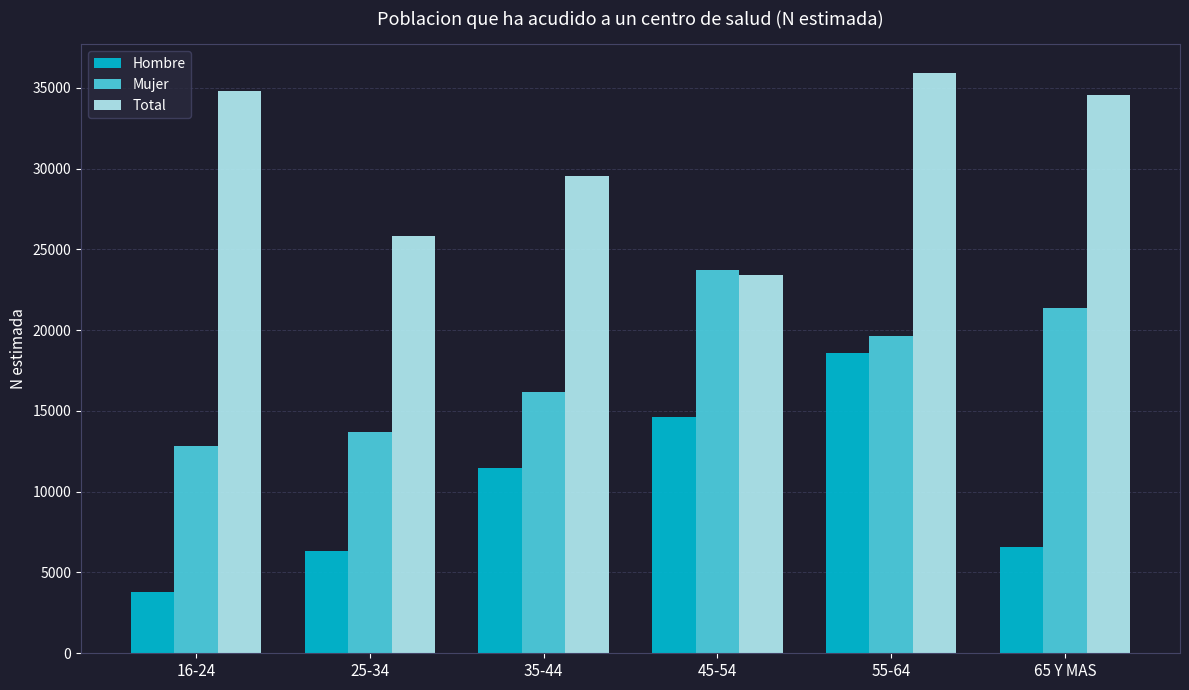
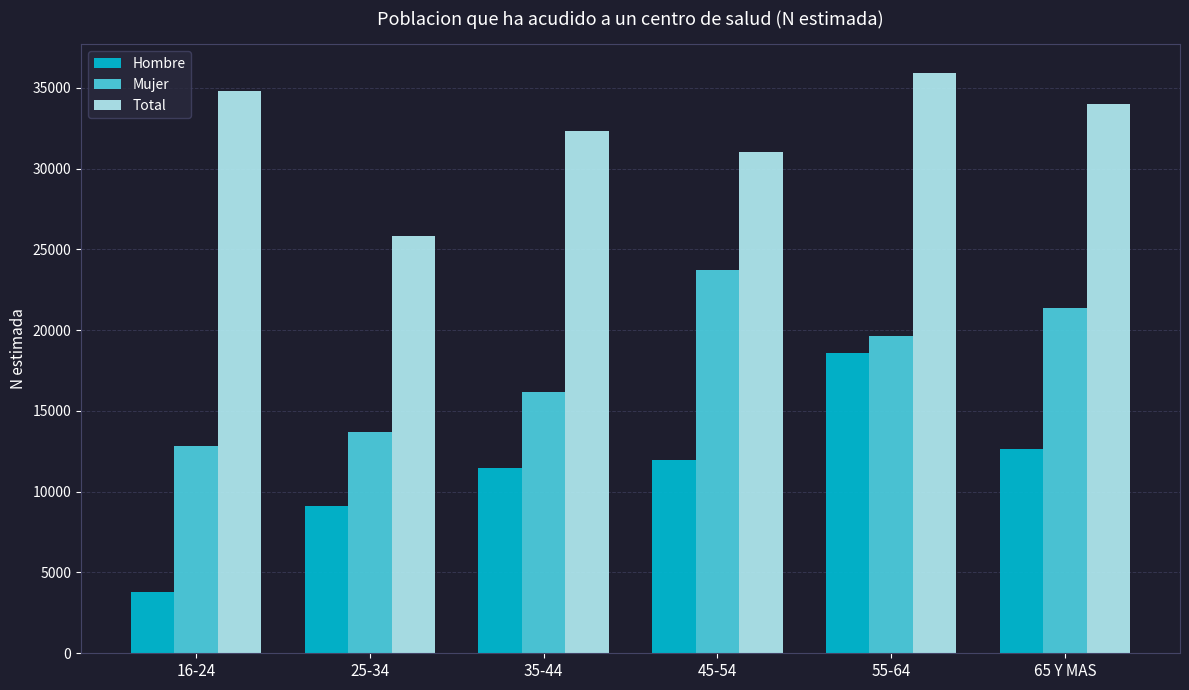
  {
    "Hombre": {
      "16-24": 3800,
-     "25-34": 6300,
+     "25-34": 9100,
      "35-44": 11500,
-     "45-54": 14700,
+     "45-54": 11900,
      "55-64": 18600,
-     "65 Y MAS": 6600
+     "65 Y MAS": 12600
    },
    "Mujer": {
      "16-24": 12800,
      "25-34": 13700,
      "35-44": 16100,
      "45-54": 23700,
      "55-64": 19600,
      "65 Y MAS": 21400
    },
    "Total": {
      "16-24": 34800,
      "25-34": 25800,
-     "35-44": 29600,
-     "45-54": 23400,
+     "35-44": 32300,
+     "45-54": 31000,
      "55-64": 35900,
-     "65 Y MAS": 34600
+     "65 Y MAS": 34000
    }
  }
